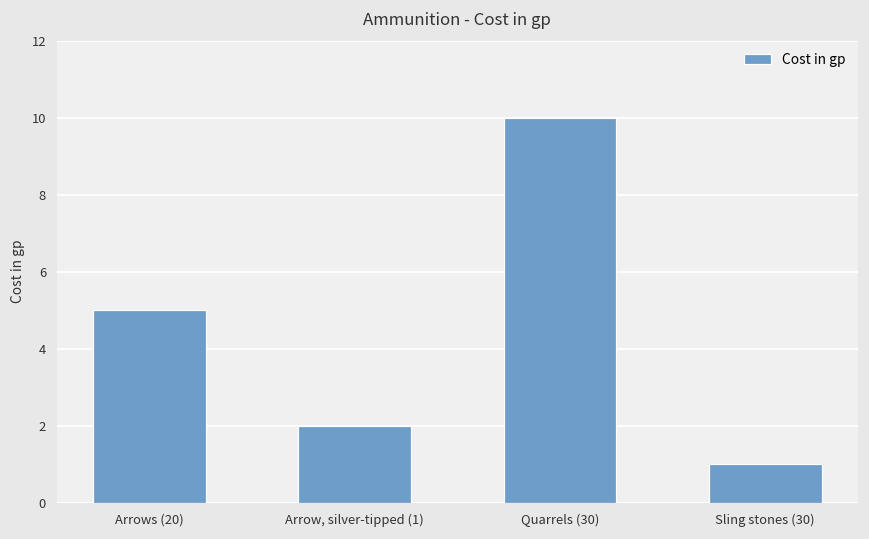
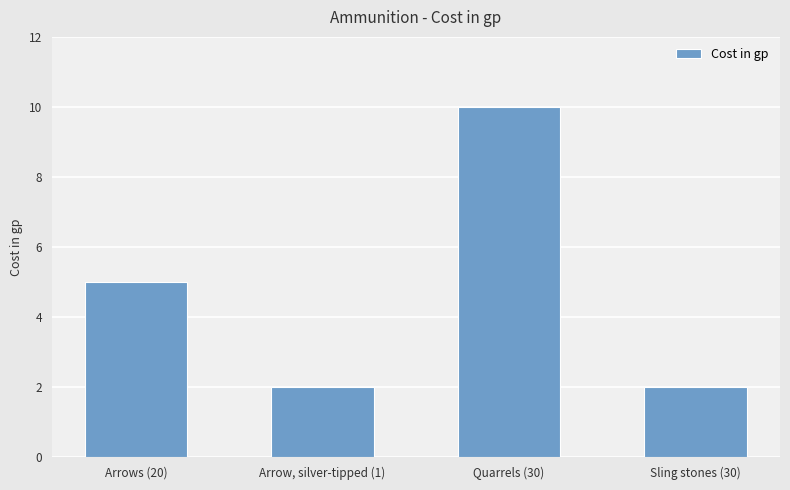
  {
    "Arrows (20)": 5,
    "Arrow, silver-tipped (1)": 2,
    "Quarrels (30)": 10,
-   "Sling stones (30)": 1
+   "Sling stones (30)": 2
  }
